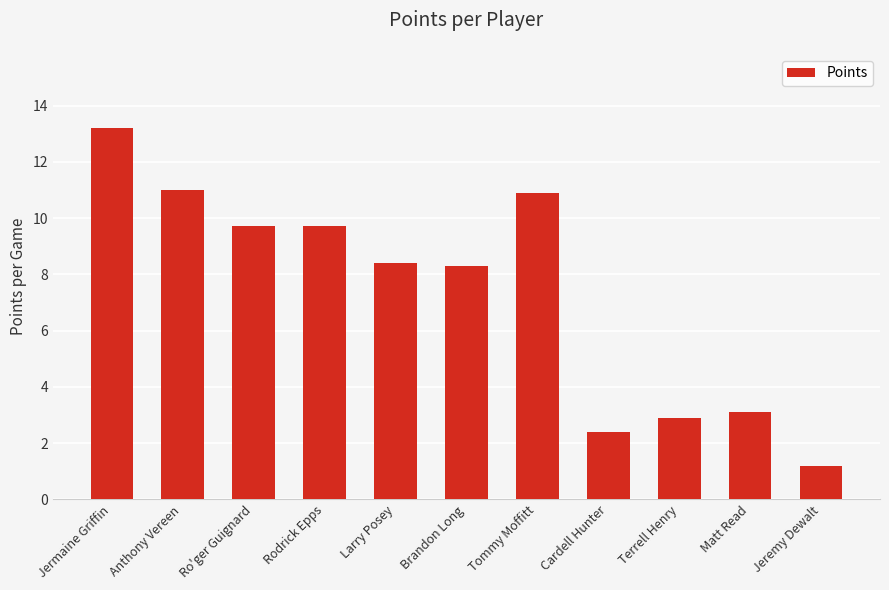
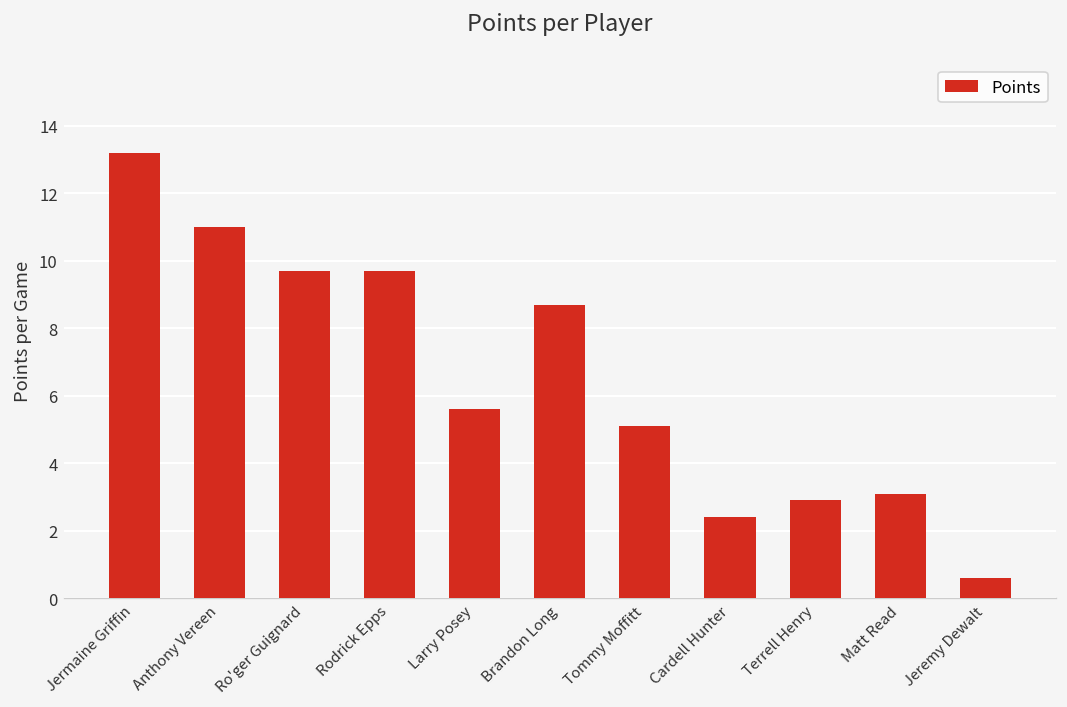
  {
    "Jermaine Griffin": 13.2,
    "Anthony Vereen": 11.0,
    "Ro'ger Guignard": 9.7,
    "Rodrick Epps": 9.7,
-   "Larry Posey": 8.4,
-   "Brandon Long": 8.3,
-   "Tommy Moffitt": 10.9,
+   "Larry Posey": 5.6,
+   "Brandon Long": 8.7,
+   "Tommy Moffitt": 5.1,
    "Cardell Hunter": 2.4,
    "Terrell Henry": 2.9,
    "Matt Read": 3.1,
-   "Jeremy Dewalt": 1.2
+   "Jeremy Dewalt": 0.6
  }
